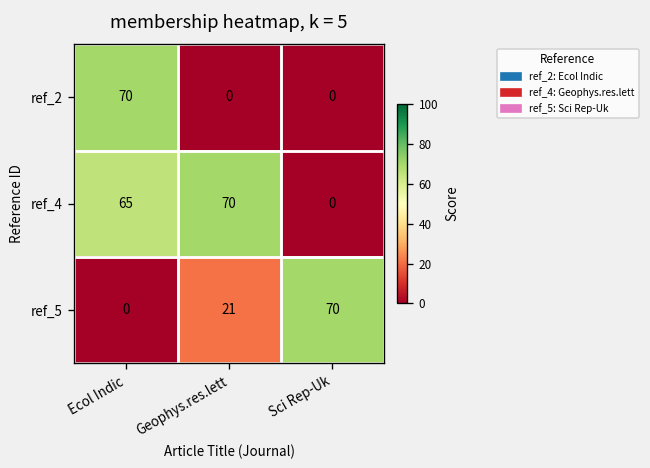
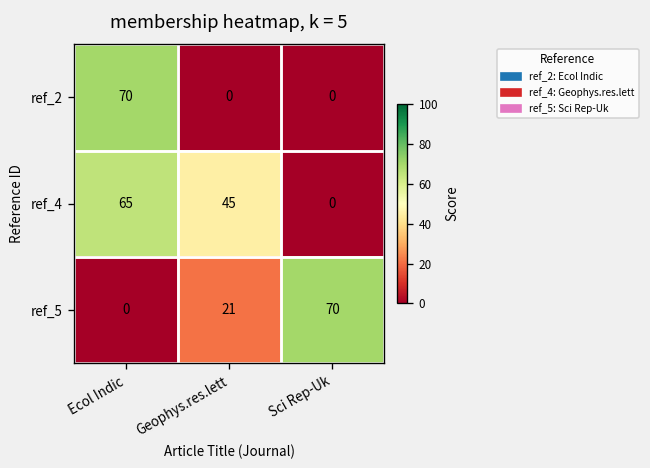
  {
    "ref_2": {
      "Ecol Indic": 70,
      "Geophys.res.lett": 0,
      "Sci Rep-Uk": 0
    },
    "ref_4": {
      "Ecol Indic": 65,
-     "Geophys.res.lett": 70,
+     "Geophys.res.lett": 45,
      "Sci Rep-Uk": 0
    },
    "ref_5": {
      "Ecol Indic": 0,
      "Geophys.res.lett": 21,
      "Sci Rep-Uk": 70
    }
  }
